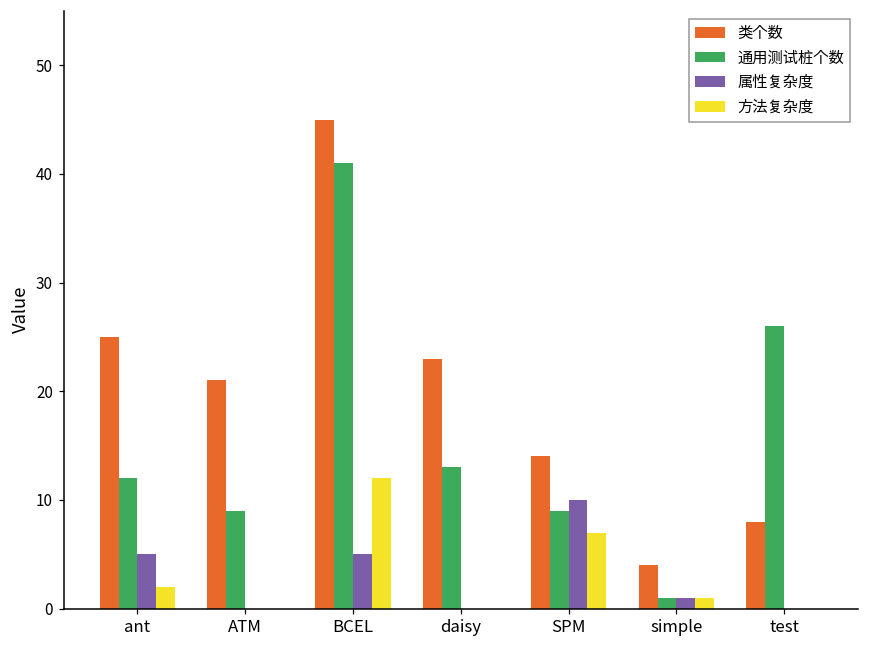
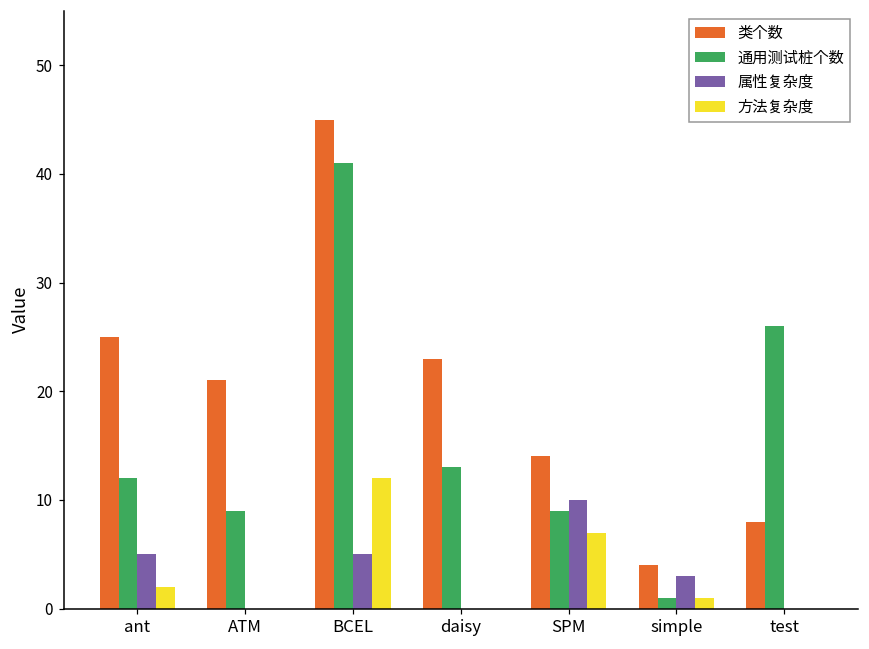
  {
    "类个数": {
      "ant": 25,
      "ATM": 21,
      "BCEL": 45,
      "daisy": 23,
      "SPM": 14,
      "simple": 4,
      "test": 8
    },
    "通用测试桩个数": {
      "ant": 12,
      "ATM": 9,
      "BCEL": 41,
      "daisy": 13,
      "SPM": 9,
      "simple": 1,
      "test": 26
    },
    "属性复杂度": {
      "ant": 5,
      "ATM": 0,
      "BCEL": 5,
      "daisy": 0,
      "SPM": 10,
-     "simple": 1,
+     "simple": 3,
      "test": 0
    },
    "方法复杂度": {
      "ant": 2,
      "ATM": 0,
      "BCEL": 12,
      "daisy": 0,
      "SPM": 7,
      "simple": 1,
      "test": 0
    }
  }
